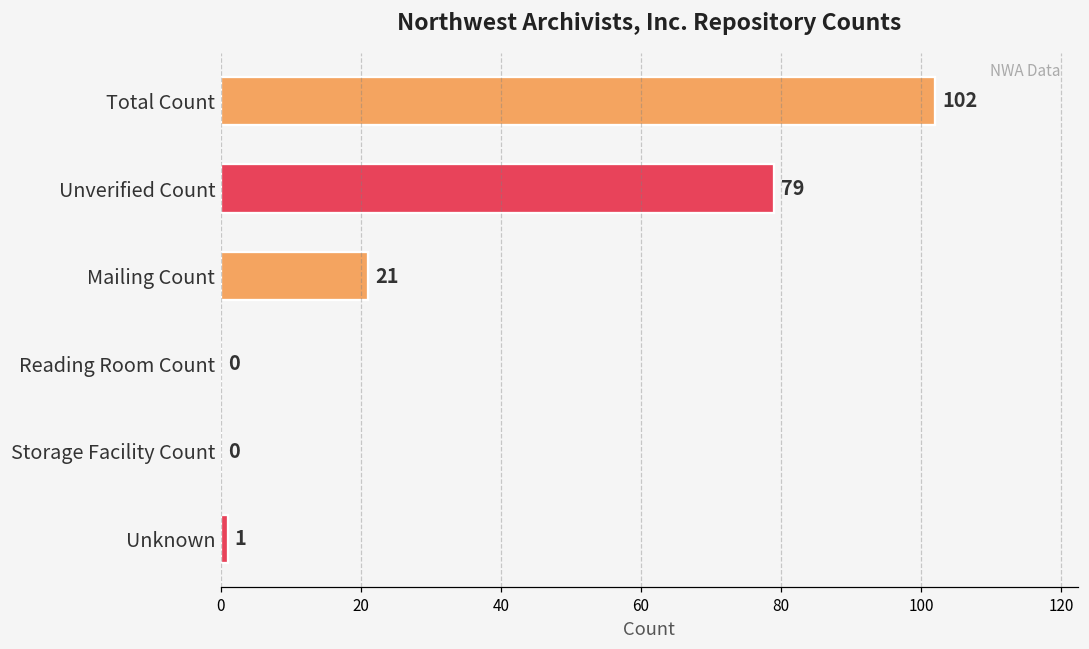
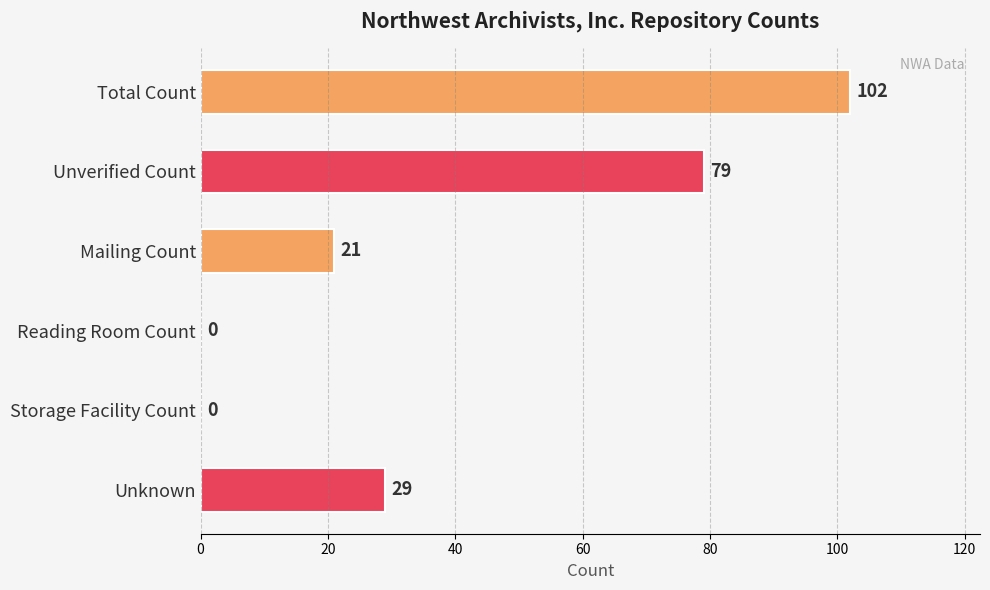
  {
    "Total Count": 102,
    "Unverified Count": 79,
    "Mailing Count": 21,
    "Reading Room Count": 0,
    "Storage Facility Count": 0,
-   "Unknown": 1
+   "Unknown": 29
  }
